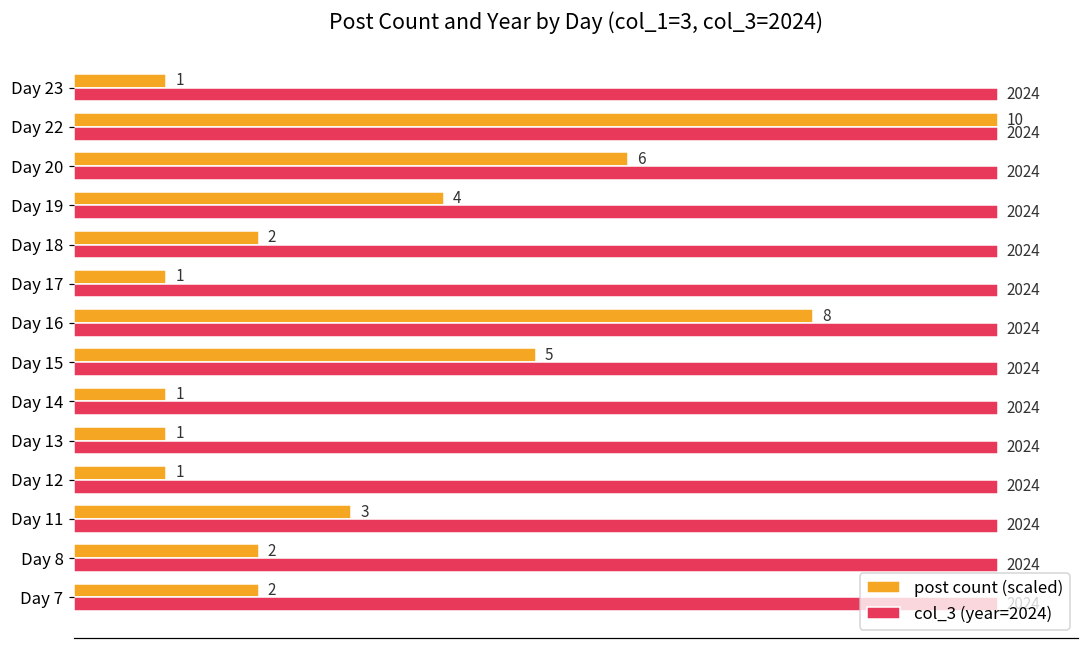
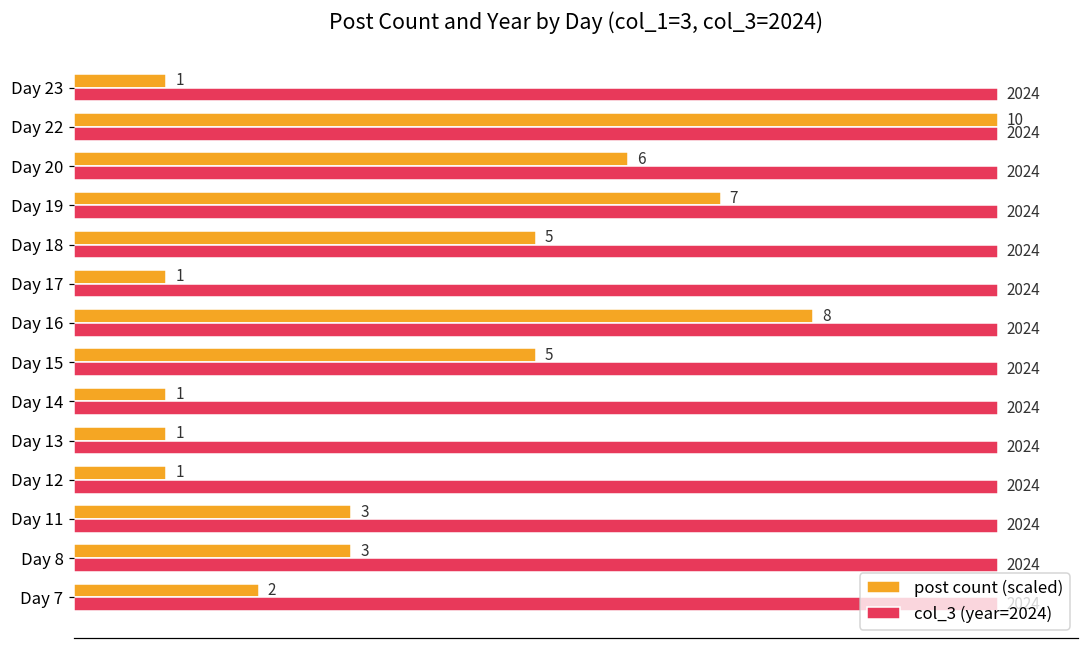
  {
    "post count (scaled)": {
-     "Day 19": 4,
-     "Day 18": 2,
-     "Day 8": 2
+     "Day 19": 7,
+     "Day 18": 5,
+     "Day 8": 3
    },
    "col_3 (year=2024)": {
      "Day 23": 2024,
      "Day 22": 2024,
      "Day 20": 2024,
      "Day 19": 2024,
      "Day 18": 2024,
      "Day 17": 2024,
      "Day 16": 2024,
      "Day 15": 2024,
      "Day 14": 2024,
      "Day 13": 2024,
      "Day 12": 2024,
      "Day 11": 2024
    }
  }
